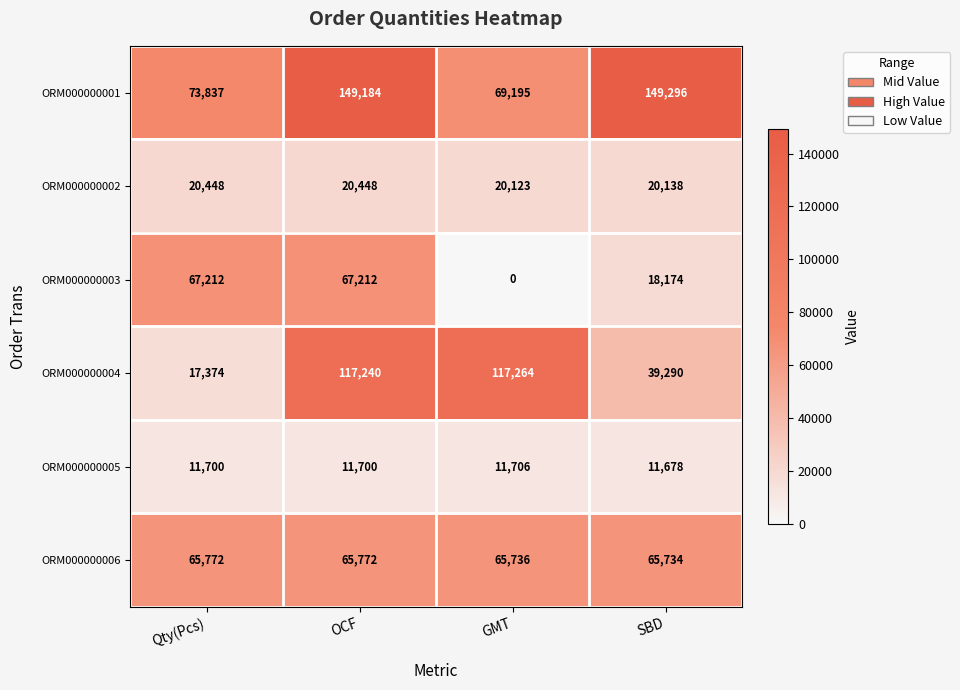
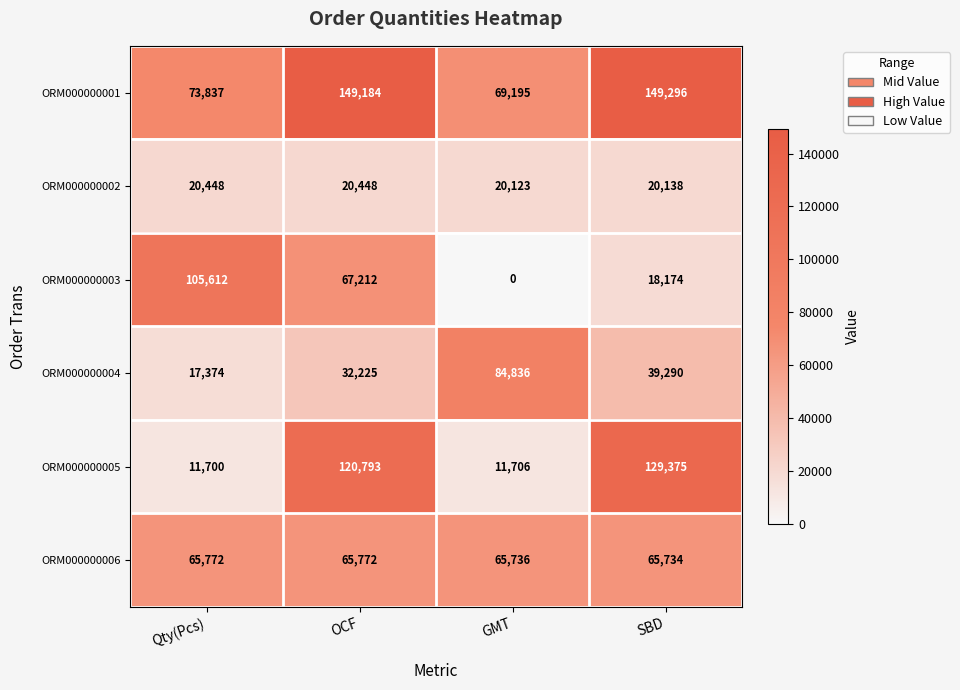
  {
    "ORM000000001": {
      "Qty(Pcs)": "73,837",
      "OCF": "149,184",
      "GMT": "69,195",
      "SBD": "149,296"
    },
    "ORM000000002": {
      "Qty(Pcs)": "20,448",
      "OCF": "20,448",
      "GMT": "20,123",
      "SBD": "20,138"
    },
    "ORM000000003": {
-     "Qty(Pcs)": "67,212",
+     "Qty(Pcs)": "105,612",
      "OCF": "67,212",
      "GMT": "0",
      "SBD": "18,174"
    },
    "ORM000000004": {
      "Qty(Pcs)": "17,374",
-     "OCF": "117,240",
-     "GMT": "117,264",
+     "OCF": "32,225",
+     "GMT": "84,836",
      "SBD": "39,290"
    },
    "ORM000000005": {
      "Qty(Pcs)": "11,700",
-     "OCF": "11,700",
+     "OCF": "120,793",
      "GMT": "11,706",
-     "SBD": "11,678"
+     "SBD": "129,375"
    },
    "ORM000000006": {
      "Qty(Pcs)": "65,772",
      "OCF": "65,772",
      "GMT": "65,736",
      "SBD": "65,734"
    }
  }
